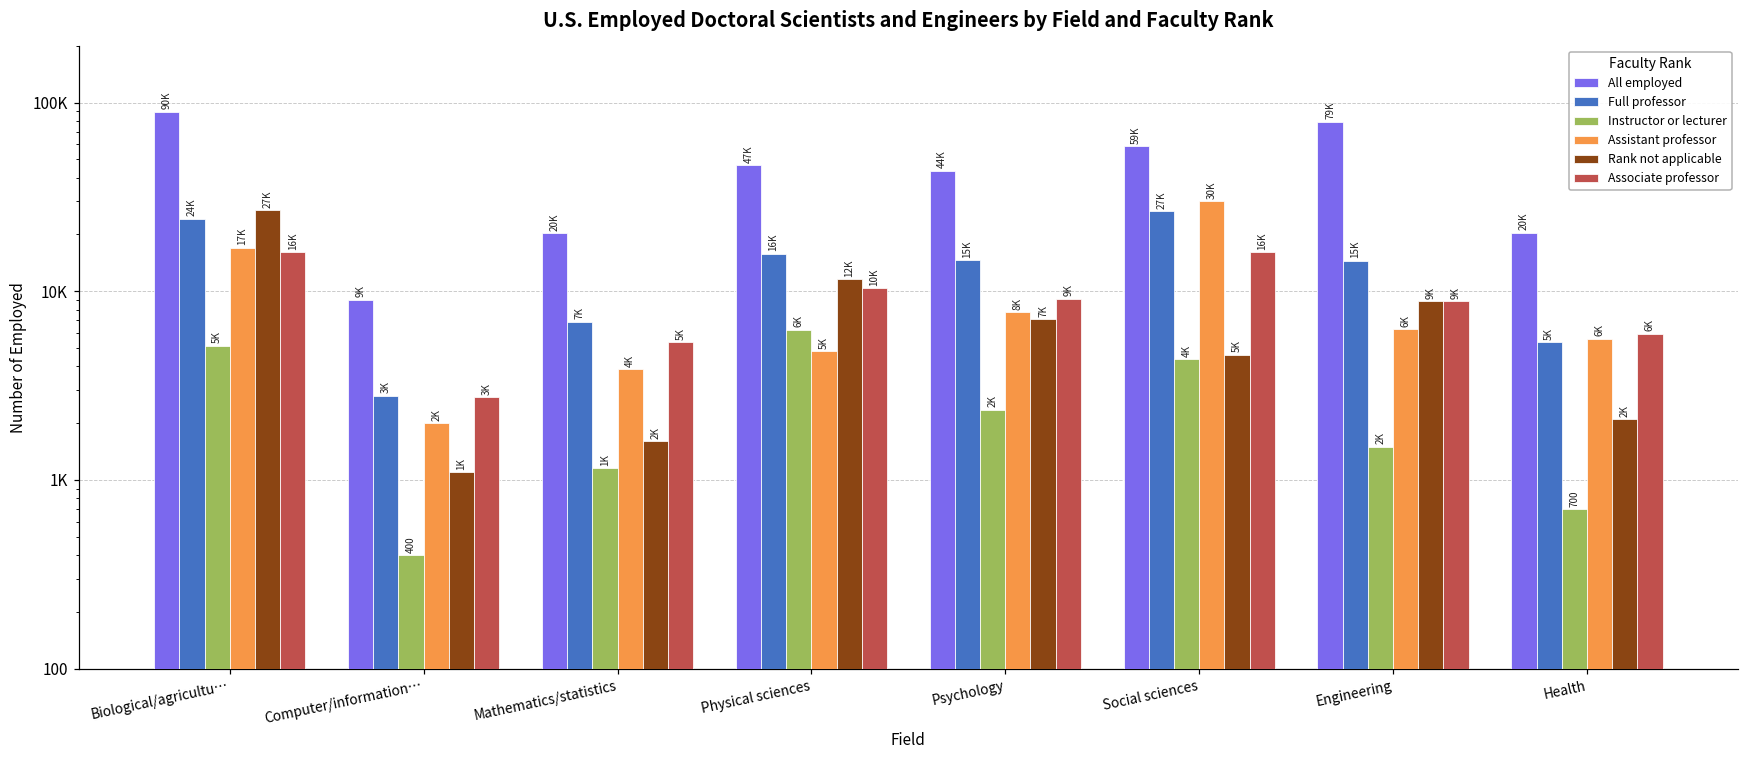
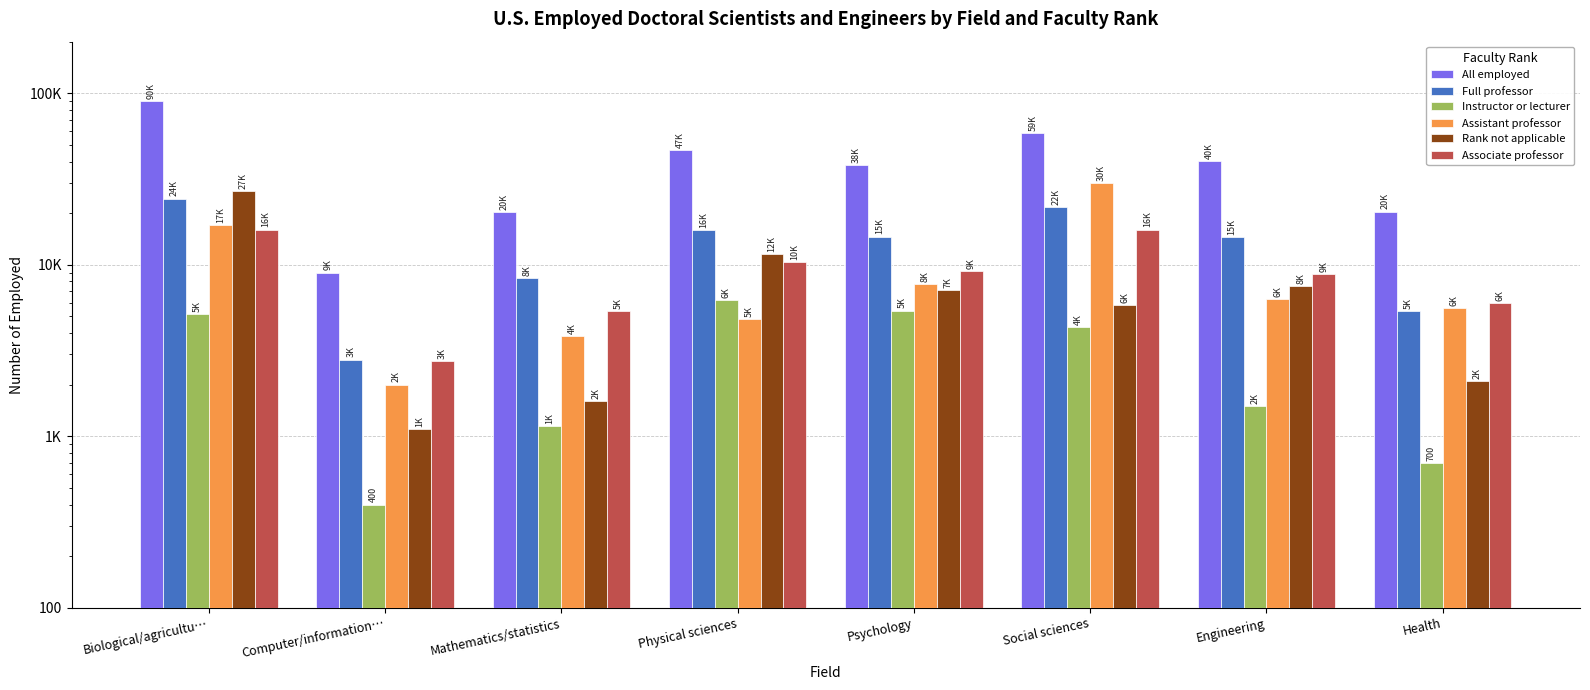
  {
    "All employed": {
      "Biological/agricultu…": "90K",
      "Computer/information…": "9K",
      "Mathematics/statistics": "20K",
      "Physical sciences": "47K",
-     "Psychology": "44K",
+     "Psychology": "38K",
      "Social sciences": "59K",
-     "Engineering": "79K",
+     "Engineering": "40K",
      "Health": "20K"
    },
    "Full professor": {
      "Biological/agricultu…": "24K",
      "Computer/information…": "3K",
-     "Mathematics/statistics": "7K",
+     "Mathematics/statistics": "8K",
      "Physical sciences": "16K",
      "Psychology": "15K",
-     "Social sciences": "27K",
+     "Social sciences": "22K",
      "Engineering": "15K",
      "Health": "5K"
    },
    "Instructor or lecturer": {
      "Biological/agricultu…": "5K",
      "Computer/information…": "400",
      "Mathematics/statistics": "1K",
      "Physical sciences": "6K",
-     "Psychology": "2K",
+     "Psychology": "5K",
      "Social sciences": "4K",
      "Engineering": "2K",
      "Health": "700"
    },
    "Assistant professor": {
      "Biological/agricultu…": "17K",
      "Computer/information…": "2K",
      "Mathematics/statistics": "4K",
      "Physical sciences": "5K",
      "Psychology": "8K",
      "Social sciences": "30K",
      "Engineering": "6K",
      "Health": "6K"
    },
    "Rank not applicable": {
      "Biological/agricultu…": "27K",
      "Computer/information…": "1K",
      "Mathematics/statistics": "2K",
      "Physical sciences": "12K",
      "Psychology": "7K",
-     "Social sciences": "5K",
-     "Engineering": "9K",
+     "Social sciences": "6K",
+     "Engineering": "8K",
      "Health": "2K"
    },
    "Associate professor": {
      "Biological/agricultu…": "16K",
      "Computer/information…": "3K",
      "Mathematics/statistics": "5K",
      "Physical sciences": "10K",
      "Psychology": "9K",
      "Social sciences": "16K",
      "Engineering": "9K",
      "Health": "6K"
    }
  }
